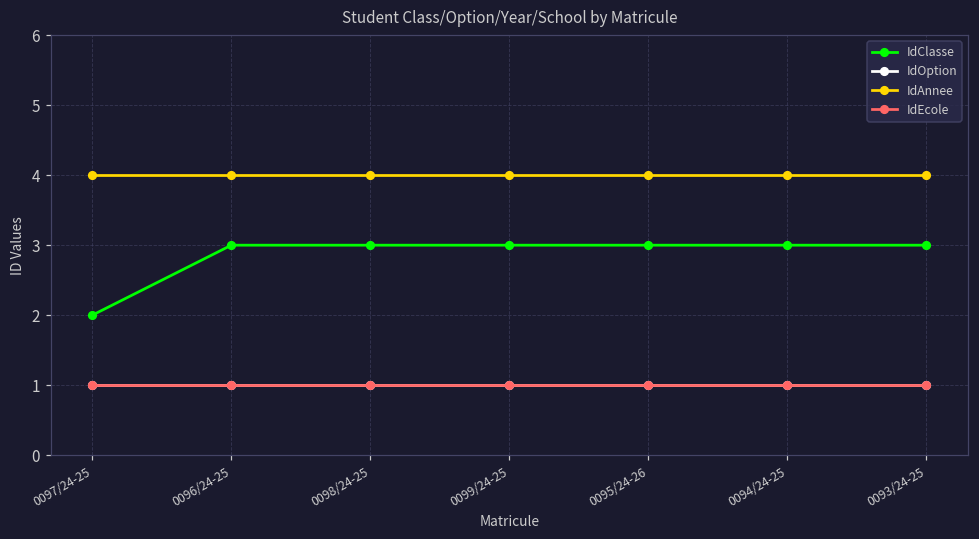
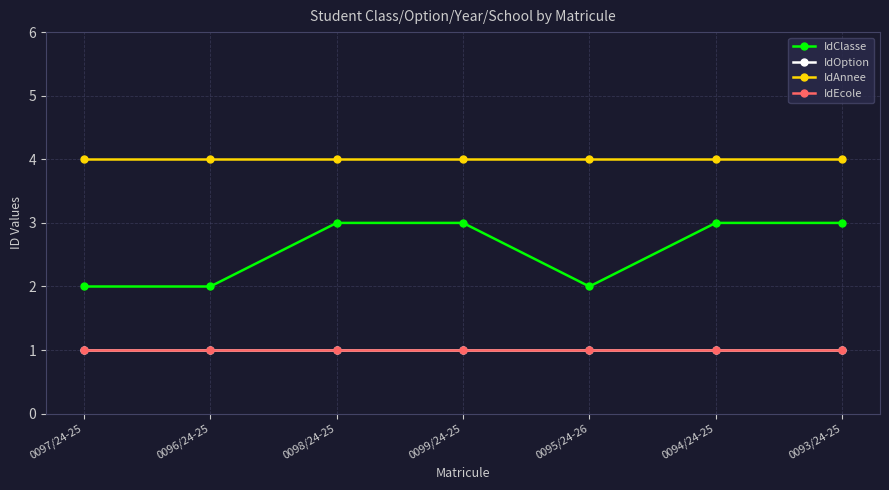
  {
    "IdClasse": {
      "0097/24-25": 2,
-     "0096/24-25": 3,
+     "0096/24-25": 2,
      "0098/24-25": 3,
      "0099/24-25": 3,
-     "0095/24-26": 3,
+     "0095/24-26": 2,
      "0094/24-25": 3,
      "0093/24-25": 3
    },
    "IdEcole": {
      "0097/24-25": 1,
      "0096/24-25": 1,
      "0098/24-25": 1,
      "0099/24-25": 1,
      "0095/24-26": 1,
      "0094/24-25": 1,
      "0093/24-25": 1
    },
    "IdAnnee": {
      "0097/24-25": 4,
      "0096/24-25": 4,
      "0098/24-25": 4,
      "0099/24-25": 4,
      "0095/24-26": 4,
      "0094/24-25": 4,
      "0093/24-25": 4
    }
  }
